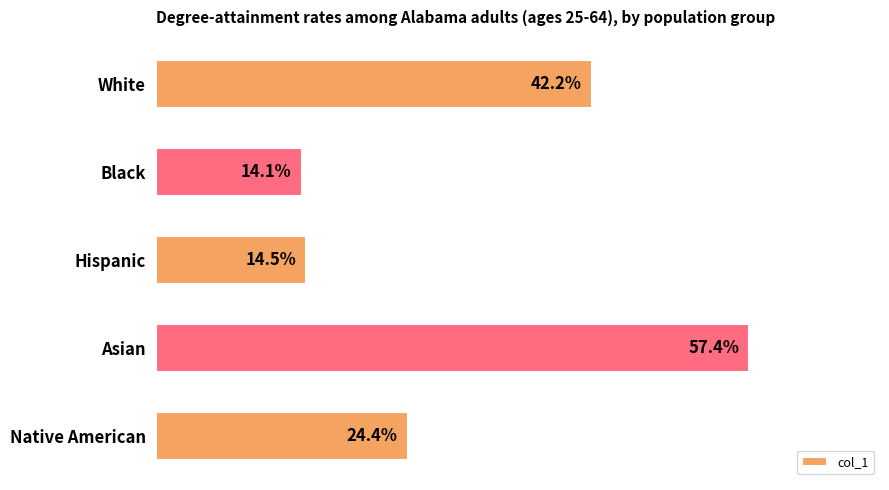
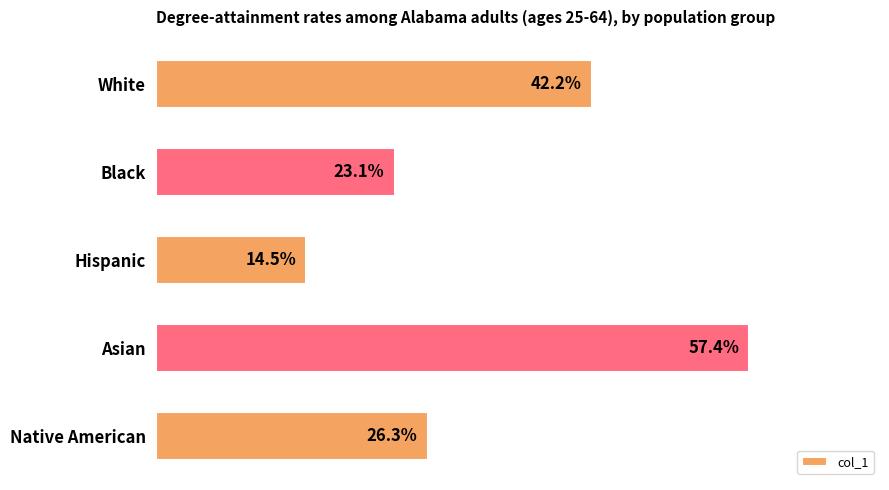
  {
    "White": "42.2%",
-   "Black": "14.1%",
+   "Black": "23.1%",
    "Hispanic": "14.5%",
    "Asian": "57.4%",
-   "Native American": "24.4%"
+   "Native American": "26.3%"
  }
